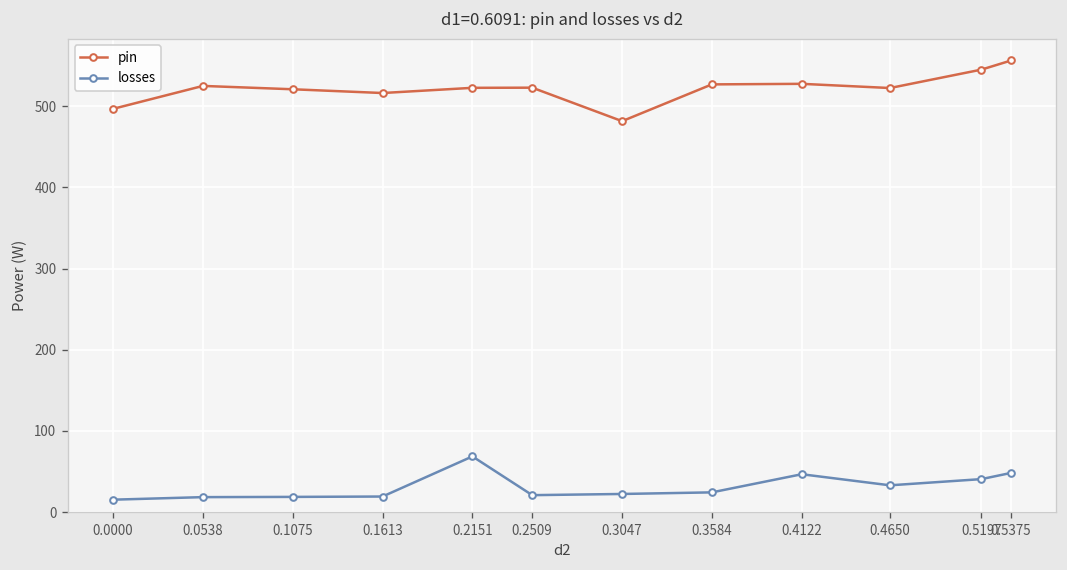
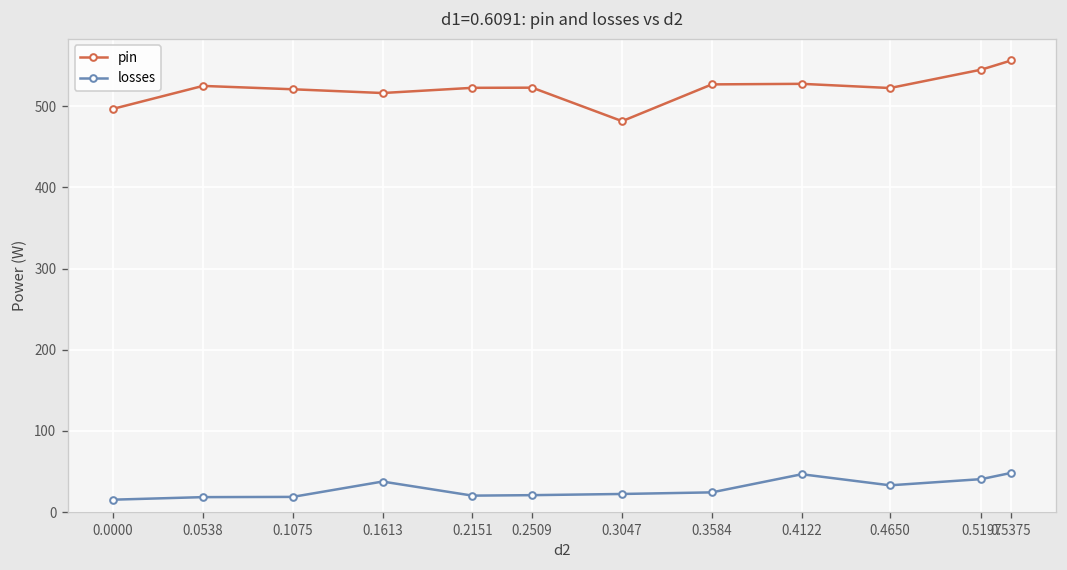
  {
    "pin": {
      "0.0000": 500,
      "0.0538": 530,
      "0.1075": 520,
      "0.1613": 520,
      "0.2151": 520,
      "0.2509": 520,
      "0.3047": 480,
      "0.3584": 530,
      "0.4122": 530,
      "0.4650": 520
    },
    "losses": {
      "0.0000": 20,
      "0.0538": 20,
      "0.1075": 20,
-     "0.1613": 20,
-     "0.2151": 70,
+     "0.1613": 40,
+     "0.2151": 20,
      "0.2509": 20,
      "0.3047": 20,
      "0.3584": 20,
      "0.4122": 50,
      "0.4650": 30
    }
  }
